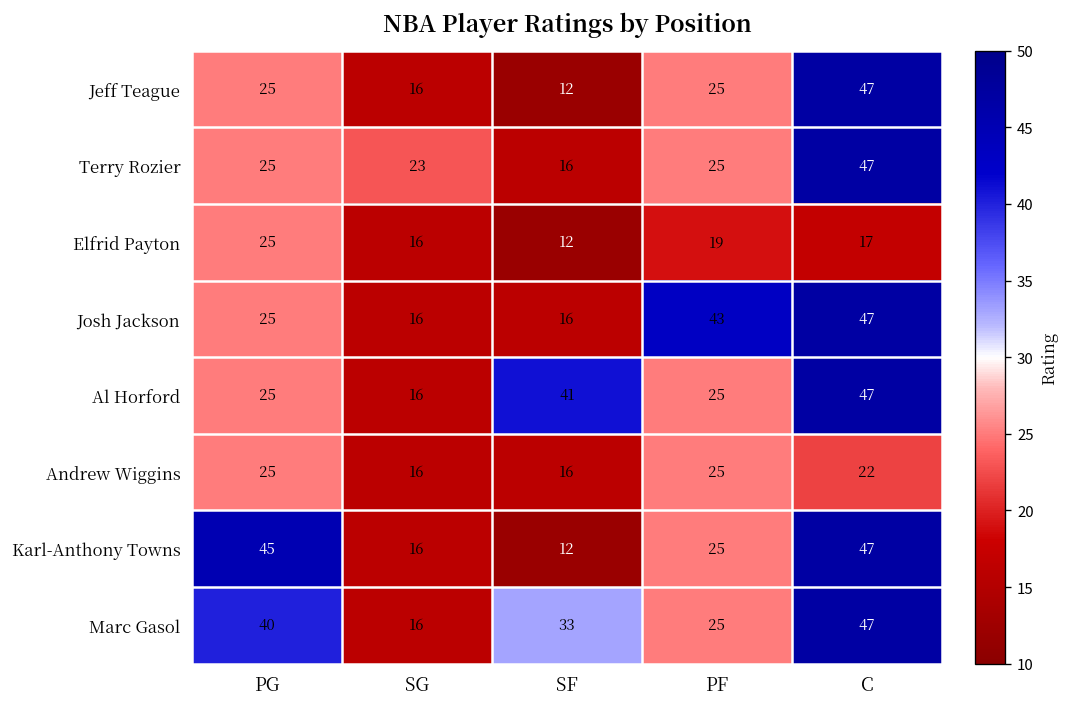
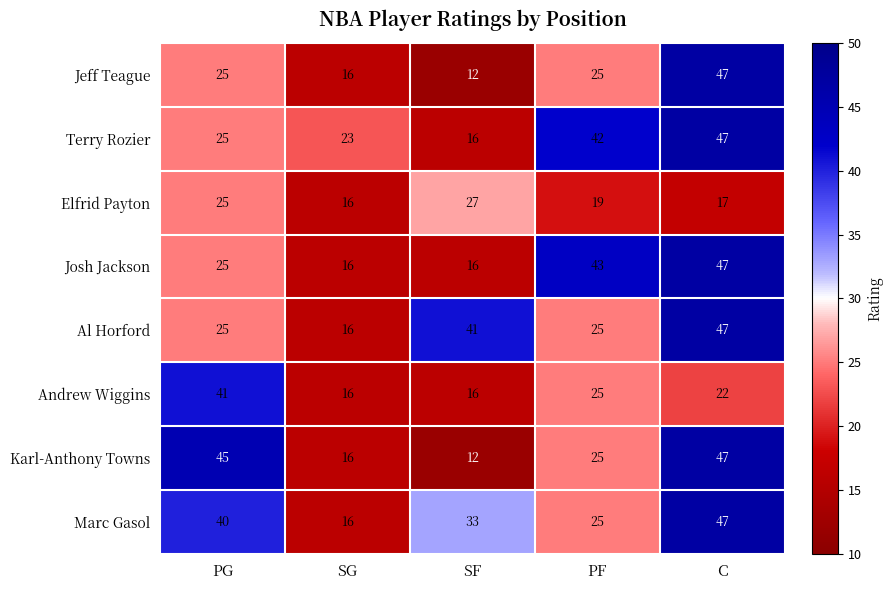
  {
    "Jeff Teague": {
      "PG": 25,
      "SG": 16,
      "SF": 12,
      "PF": 25,
      "C": 47
    },
    "Terry Rozier": {
      "PG": 25,
      "SG": 23,
      "SF": 16,
-     "PF": 25,
+     "PF": 42,
      "C": 47
    },
    "Elfrid Payton": {
      "PG": 25,
      "SG": 16,
-     "SF": 12,
+     "SF": 27,
      "PF": 19,
      "C": 17
    },
    "Josh Jackson": {
      "PG": 25,
      "SG": 16,
      "SF": 16,
      "PF": 43,
      "C": 47
    },
    "Al Horford": {
      "PG": 25,
      "SG": 16,
      "SF": 41,
      "PF": 25,
      "C": 47
    },
    "Andrew Wiggins": {
-     "PG": 25,
+     "PG": 41,
      "SG": 16,
      "SF": 16,
      "PF": 25,
      "C": 22
    },
    "Karl-Anthony Towns": {
      "PG": 45,
      "SG": 16,
      "SF": 12,
      "PF": 25,
      "C": 47
    },
    "Marc Gasol": {
      "PG": 40,
      "SG": 16,
      "SF": 33,
      "PF": 25,
      "C": 47
    }
  }
